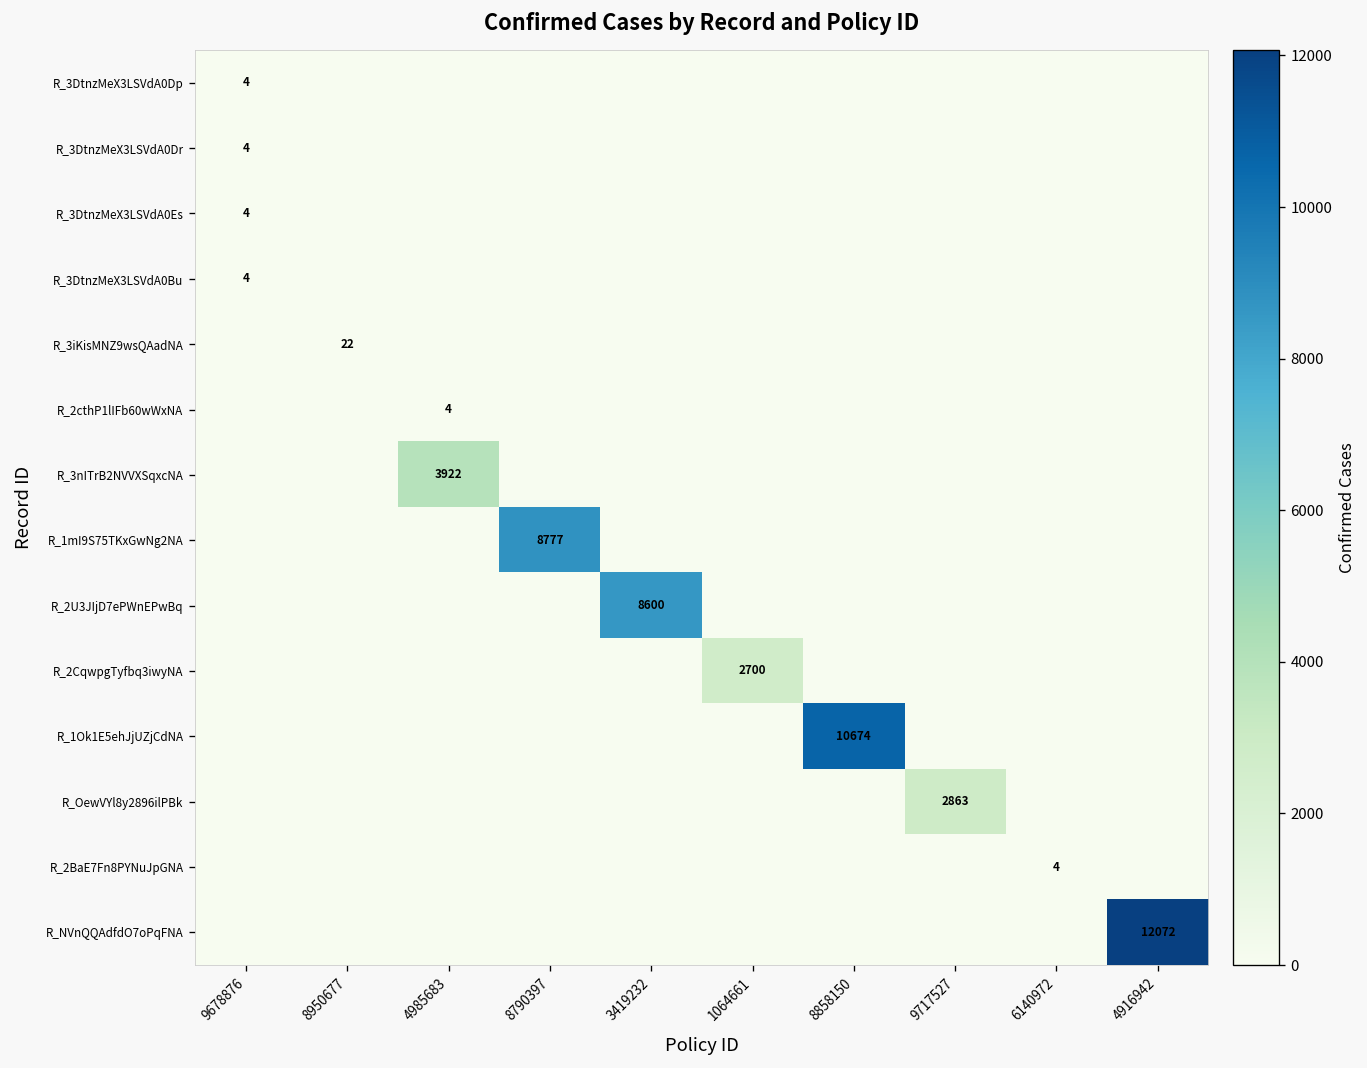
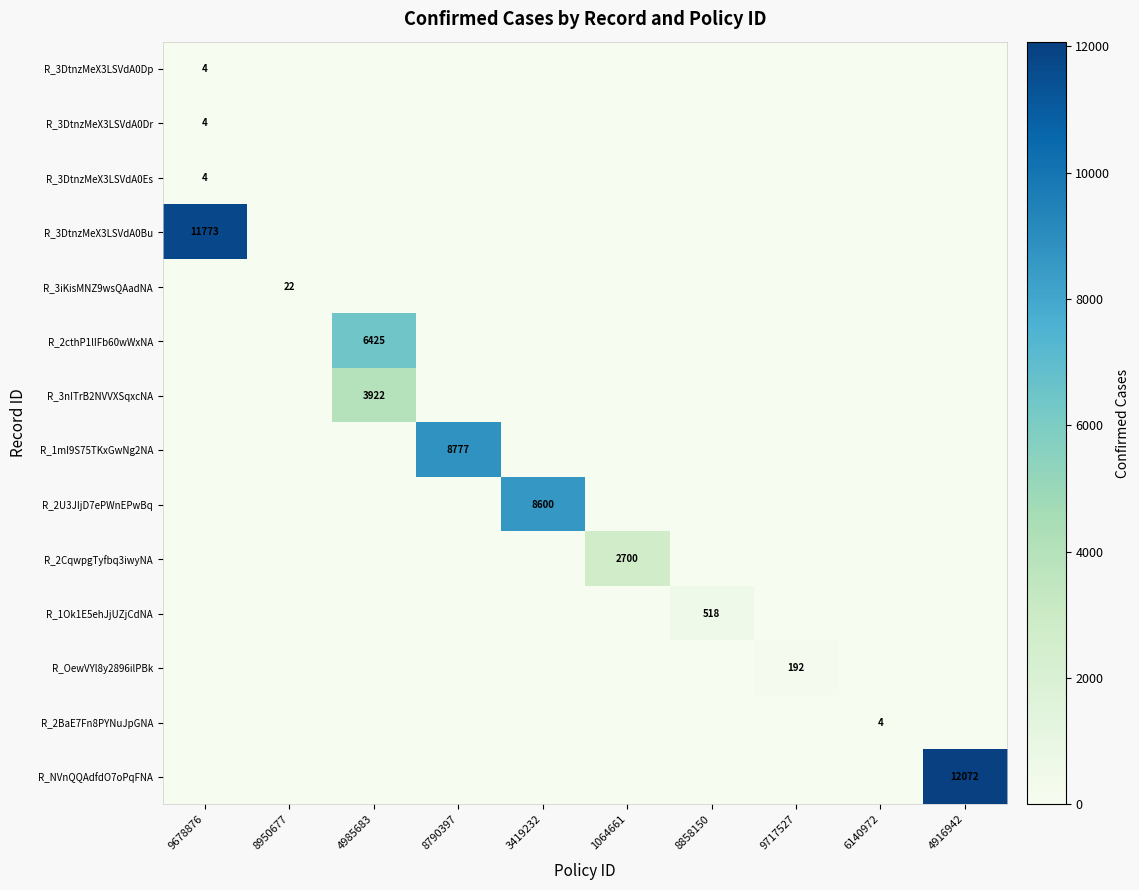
  {
    "R_3DtnzMeX3LSVdA0Dp": {
      "9678876": 4
    },
    "R_3DtnzMeX3LSVdA0Dr": {
      "9678876": 4
    },
    "R_3DtnzMeX3LSVdA0Es": {
      "9678876": 4
    },
    "R_3DtnzMeX3LSVdA0Bu": {
-     "9678876": 4
+     "9678876": 11773
    },
    "R_3iKisMNZ9wsQAadNA": {
      "8950677": 22
    },
    "R_2cthP1lIFb60wWxNA": {
-     "4985683": 4
+     "4985683": 6425
    },
    "R_3nITrB2NVVXSqxcNA": {
      "4985683": 3922
    },
    "R_1mI9S75TKxGwNg2NA": {
      "8790397": 8777
    },
    "R_2U3JIjD7ePWnEPwBq": {
      "3419232": 8600
    },
    "R_2CqwpgTyfbq3iwyNA": {
      "1064661": 2700
    },
    "R_1Ok1E5ehJjUZjCdNA": {
-     "8858150": 10674
+     "8858150": 518
    },
    "R_OewVYl8y2896ilPBk": {
-     "9717527": 2863
+     "9717527": 192
    },
    "R_2BaE7Fn8PYNuJpGNA": {
      "6140972": 4
    },
    "R_NVnQQAdfdO7oPqFNA": {
      "4916942": 12072
    }
  }
